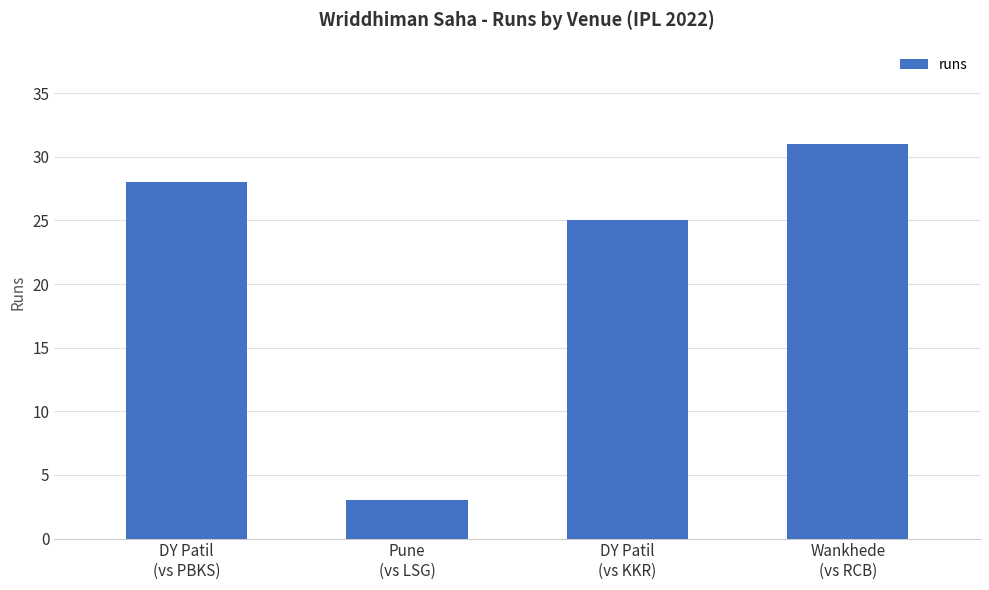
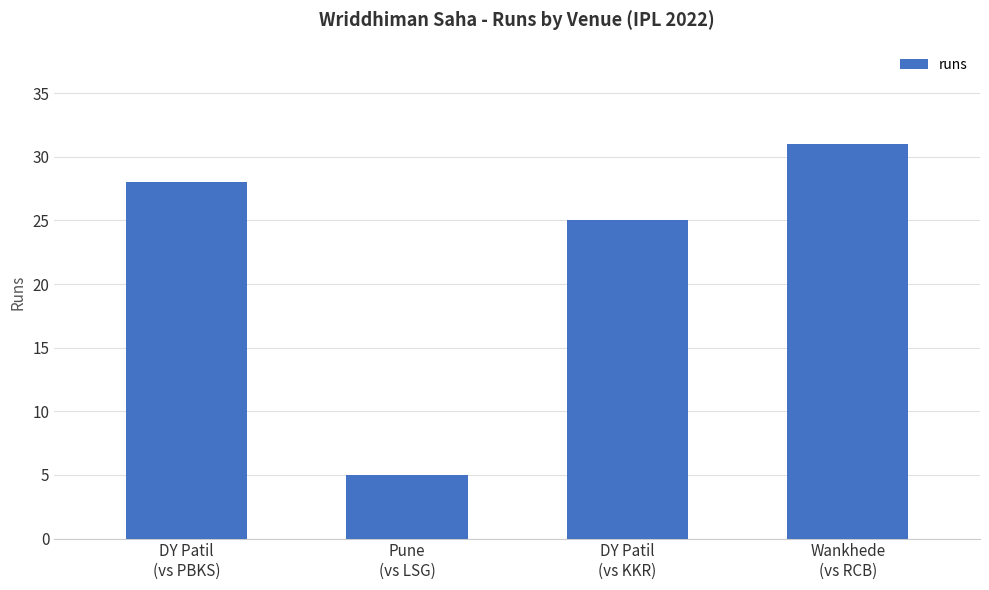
  {
    "DY Patil (vs PBKS)": 28,
-   "Pune (vs LSG)": 3,
+   "Pune (vs LSG)": 5,
    "DY Patil (vs KKR)": 25,
    "Wankhede (vs RCB)": 31
  }
